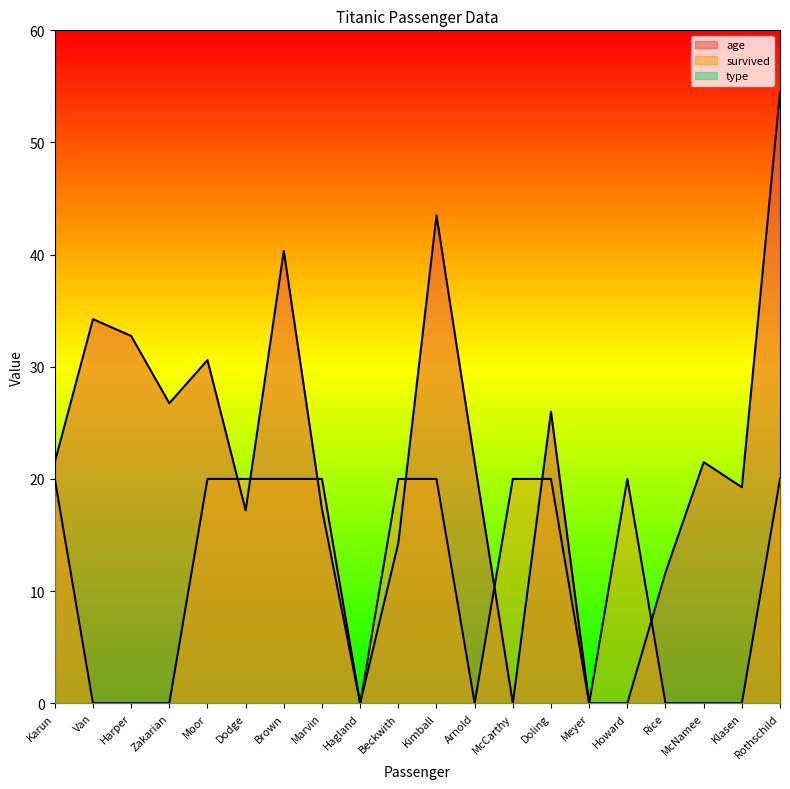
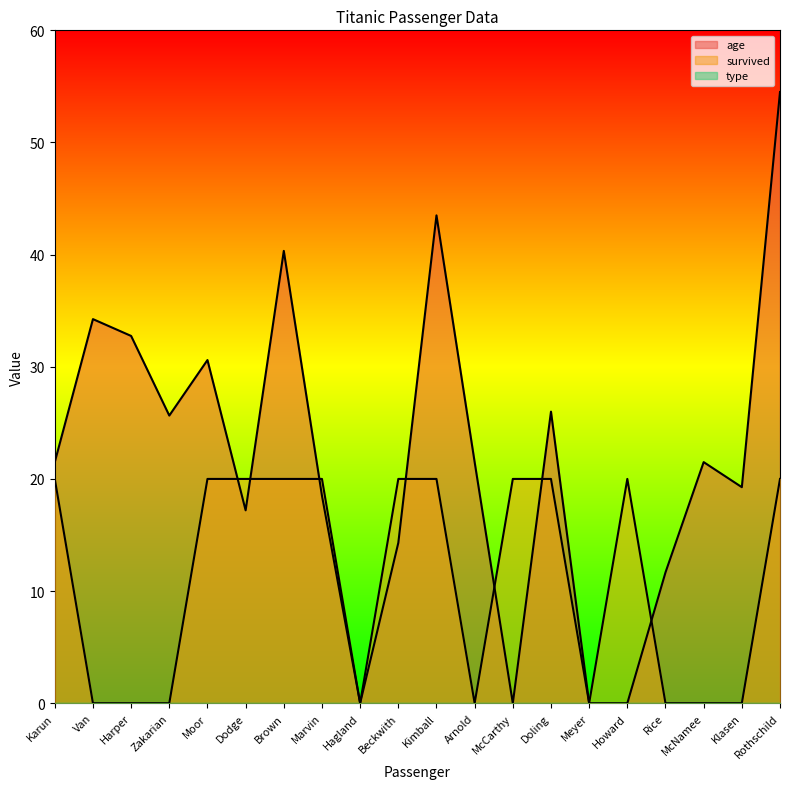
  {
    "age": {
      "Karun": 21.5,
      "Van": 34.3,
      "Harper": 32.8,
-     "Zakarian": 26.8,
+     "Zakarian": 25.7,
      "Moor": 30.6,
      "Dodge": 17.2,
      "Brown": 40.3,
-     "Marvin": 17.3,
+     "Marvin": 18.5,
      "Beckwith": 14.3,
      "Kimball": 43.5,
      "Arnold": 21.5,
      "Doling": 26.0,
      "Rice": 11.7,
      "McNamee": 21.5,
      "Klasen": 19.3,
      "Rothschild": 54.5
    },
    "survived": {
      "Karun": 20.0,
      "Moor": 20.0,
      "Dodge": 20.0,
      "Brown": 20.0,
      "Marvin": 20.0,
      "Beckwith": 20.0,
      "Kimball": 20.0,
      "McCarthy": 20.0,
      "Doling": 20.0,
      "Howard": 20.0,
      "Rothschild": 20.0
    },
    "type": {
      "Karun": 0.0,
      "Moor": 0.0,
      "Dodge": 0.0,
      "Brown": 0.0,
      "Marvin": 0.0,
      "Beckwith": 0.0,
      "Kimball": 0.0,
      "Doling": 0.0,
      "Rothschild": 0.0
    }
  }
